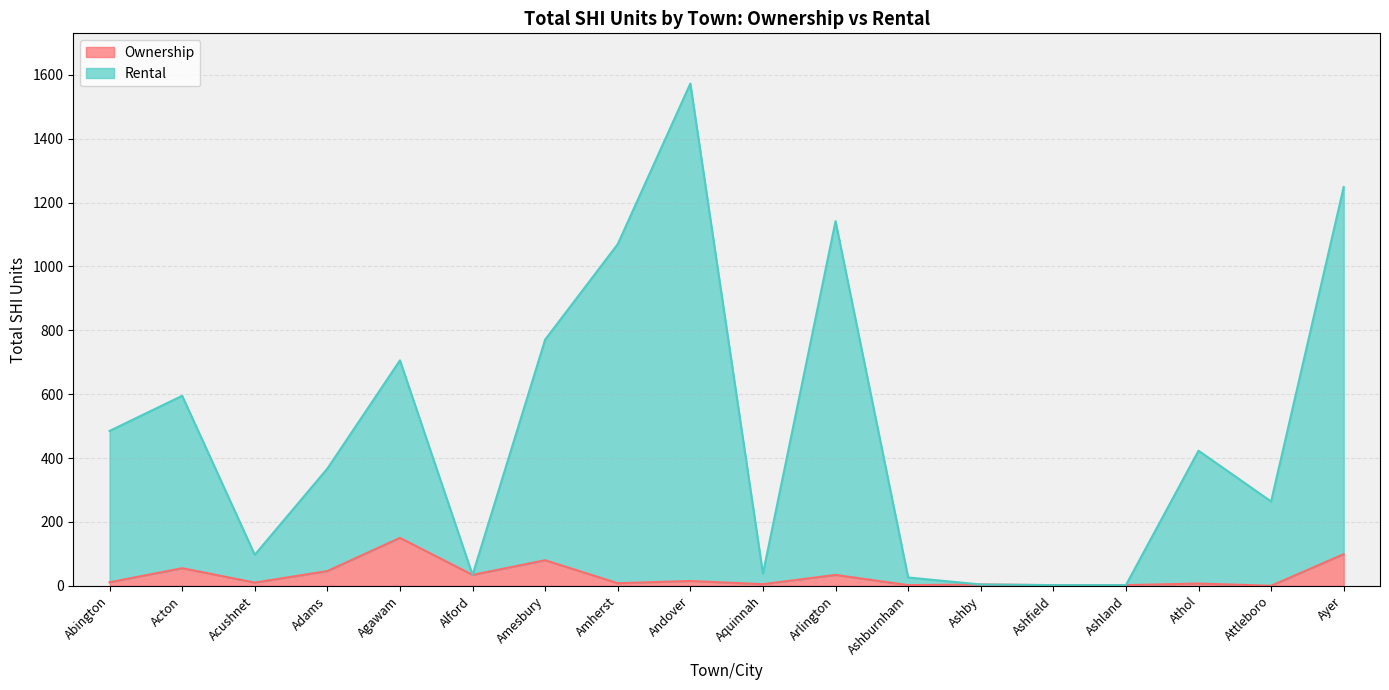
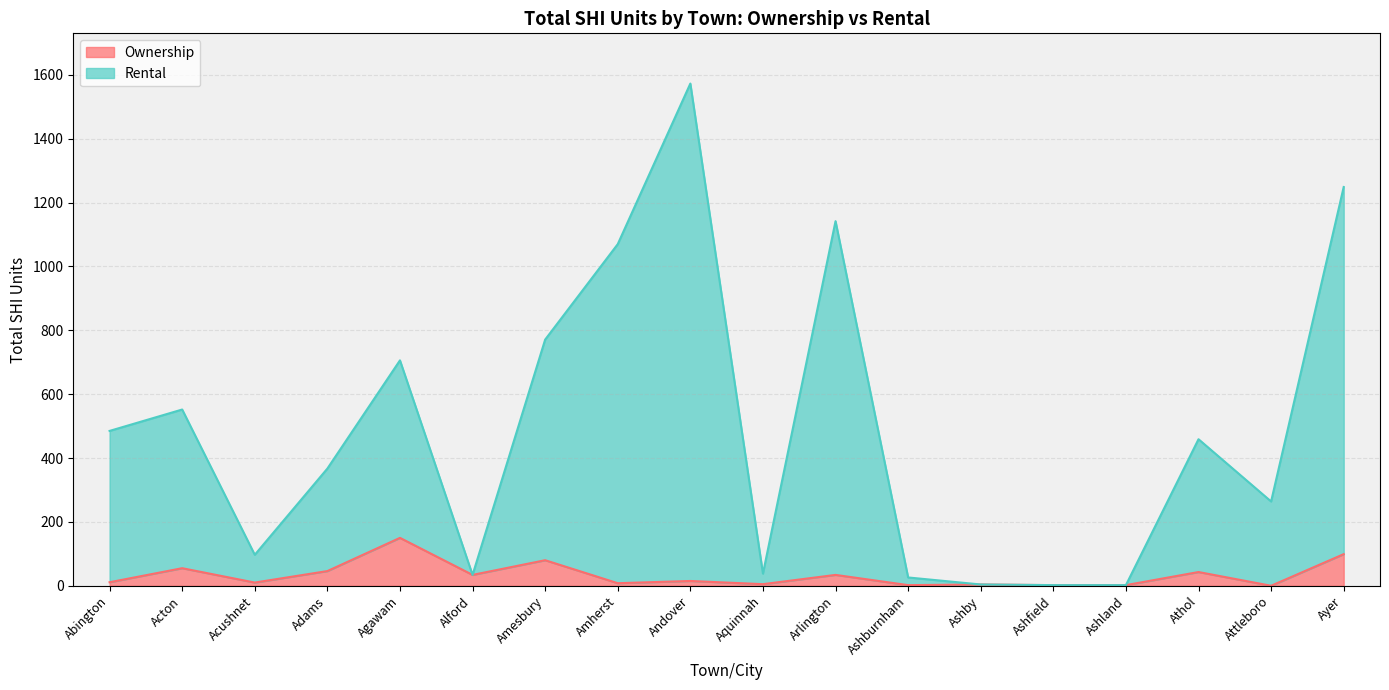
  {
    "Ownership": {
      "Abington": 10,
      "Acton": 60,
      "Acushnet": 10,
      "Adams": 50,
      "Agawam": 150,
      "Amesbury": 80,
      "Amherst": 10,
      "Andover": 20,
      "Aquinnah": 10,
      "Arlington": 30,
      "Ashburnham": 0,
-     "Athol": 10,
+     "Athol": 40,
      "Attleboro": 0,
      "Ayer": 100
    },
    "Rental": {
      "Abington": 470,
-     "Acton": 540,
+     "Acton": 500,
      "Acushnet": 90,
      "Adams": 320,
      "Agawam": 560,
      "Amesbury": 690,
      "Amherst": 1060,
      "Andover": 1560,
      "Aquinnah": 30,
      "Arlington": 1110,
      "Ashburnham": 20,
      "Athol": 420,
      "Attleboro": 260,
      "Ayer": 1150
    }
  }
